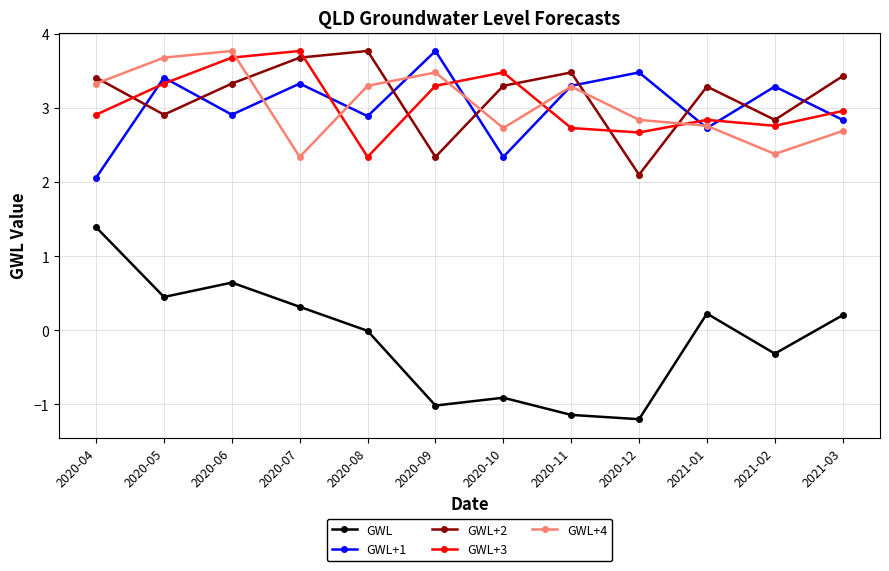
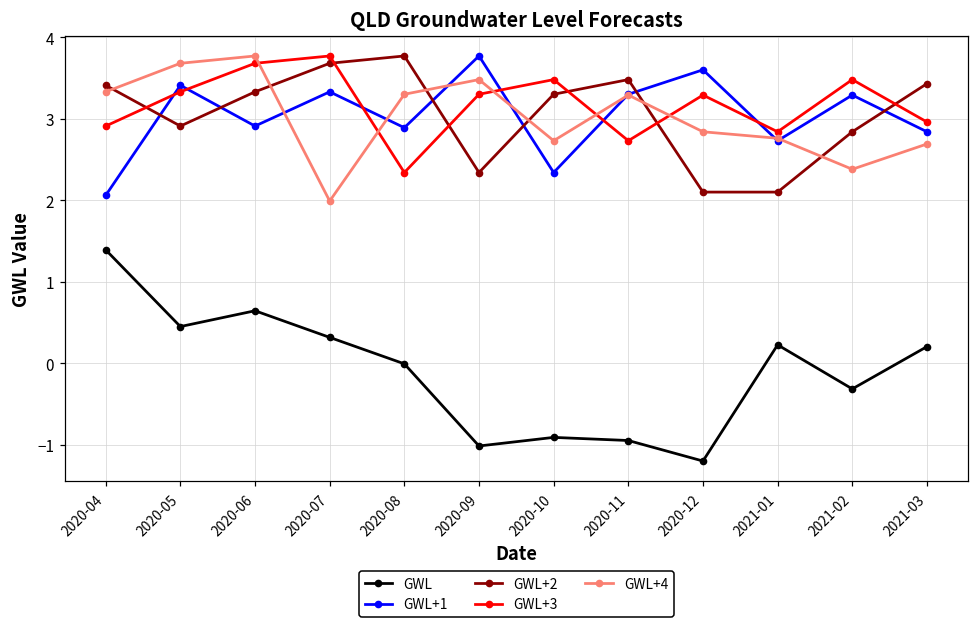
  {
    "GWL": {
      "2020-04": 1.4,
      "2020-05": 0.5,
      "2020-06": 0.6,
      "2020-07": 0.3,
      "2020-08": 0.0,
      "2020-09": -1.0,
      "2020-10": -0.9,
-     "2020-11": -1.1,
+     "2020-11": -0.9,
      "2020-12": -1.2,
      "2021-01": 0.2,
      "2021-02": -0.3,
      "2021-03": 0.2
    },
    "GWL+1": {
      "2020-04": 2.1,
      "2020-05": 3.4,
      "2020-06": 2.9,
      "2020-07": 3.3,
      "2020-08": 2.9,
      "2020-09": 3.8,
      "2020-10": 2.3,
-     "2020-12": 3.5,
+     "2020-12": 3.6,
      "2021-02": 3.3,
      "2021-03": 2.8
    },
    "GWL+2": {
      "2020-04": 3.4,
      "2020-05": 2.9,
      "2020-06": 3.3,
      "2020-07": 3.7,
      "2020-08": 3.8,
      "2020-09": 2.3,
      "2020-10": 3.3,
      "2020-11": 3.5,
      "2020-12": 2.1,
-     "2021-01": 3.3,
+     "2021-01": 2.1,
      "2021-02": 2.8,
      "2021-03": 3.4
    },
    "GWL+3": {
      "2020-04": 2.9,
      "2020-05": 3.3,
      "2020-06": 3.7,
      "2020-07": 3.8,
      "2020-08": 2.3,
      "2020-09": 3.3,
      "2020-10": 3.5,
      "2020-11": 2.7,
-     "2020-12": 2.7,
+     "2020-12": 3.3,
      "2021-01": 2.8,
-     "2021-02": 2.8,
+     "2021-02": 3.5,
      "2021-03": 3.0
    },
    "GWL+4": {
      "2020-04": 3.3,
      "2020-05": 3.7,
      "2020-06": 3.8,
-     "2020-07": 2.3,
+     "2020-07": 2.0,
      "2020-08": 3.3,
      "2020-09": 3.5,
      "2020-10": 2.7,
      "2020-12": 2.8,
      "2021-02": 2.4,
      "2021-03": 2.7
    }
  }
